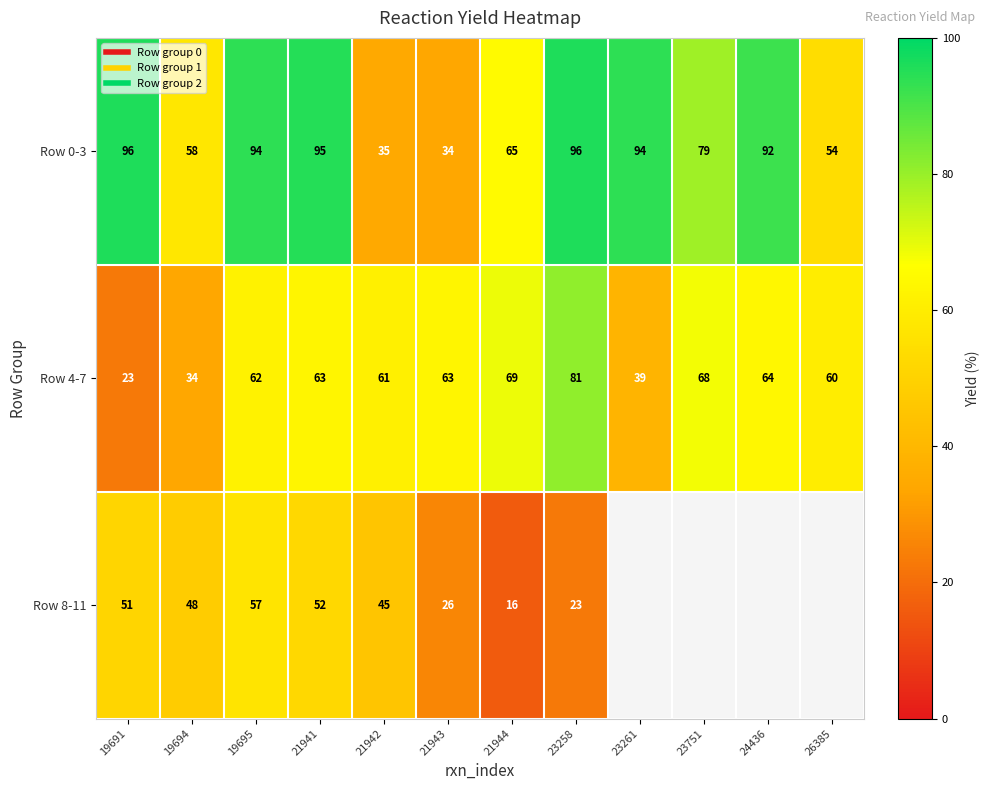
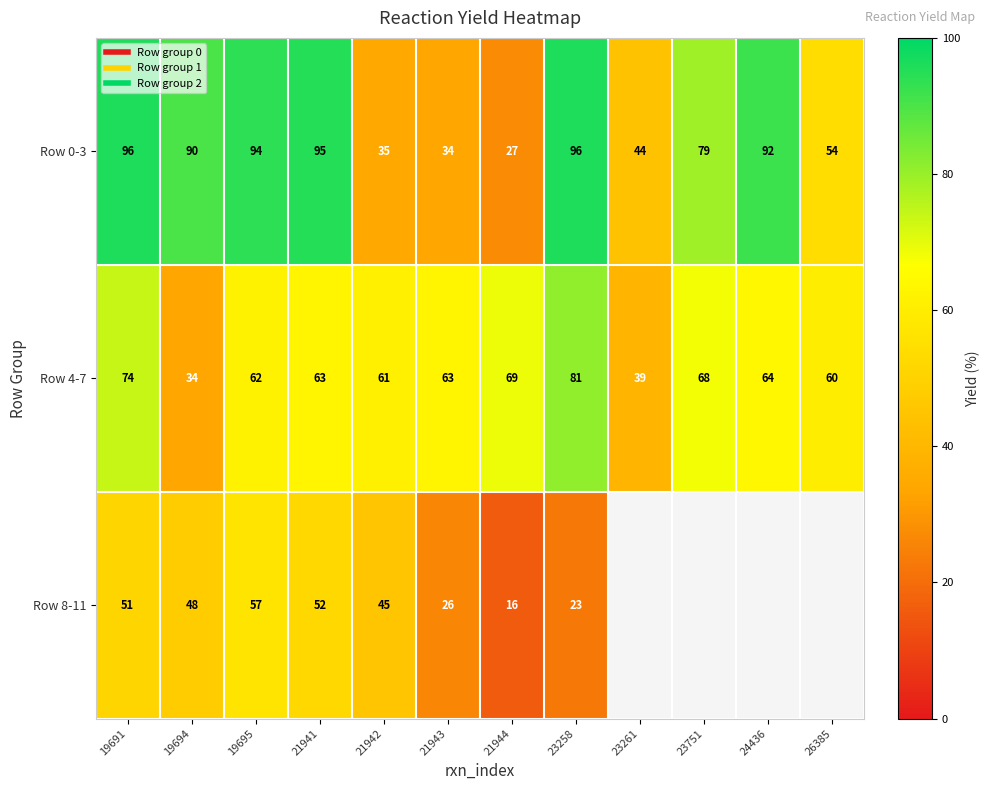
  {
    "Row 0-3": {
      "19691": 96,
-     "19694": 58,
+     "19694": 90,
      "19695": 94,
      "21941": 95,
      "21942": 35,
      "21943": 34,
-     "21944": 65,
+     "21944": 27,
      "23258": 96,
-     "23261": 94,
+     "23261": 44,
      "23751": 79,
      "24436": 92,
      "26385": 54
    },
    "Row 4-7": {
-     "19691": 23,
+     "19691": 74,
      "19694": 34,
      "19695": 62,
      "21941": 63,
      "21942": 61,
      "21943": 63,
      "21944": 69,
      "23258": 81,
      "23261": 39,
      "23751": 68,
      "24436": 64,
      "26385": 60
    },
    "Row 8-11": {
      "19691": 51,
      "19694": 48,
      "19695": 57,
      "21941": 52,
      "21942": 45,
      "21943": 26,
      "21944": 16,
      "23258": 23
    }
  }
